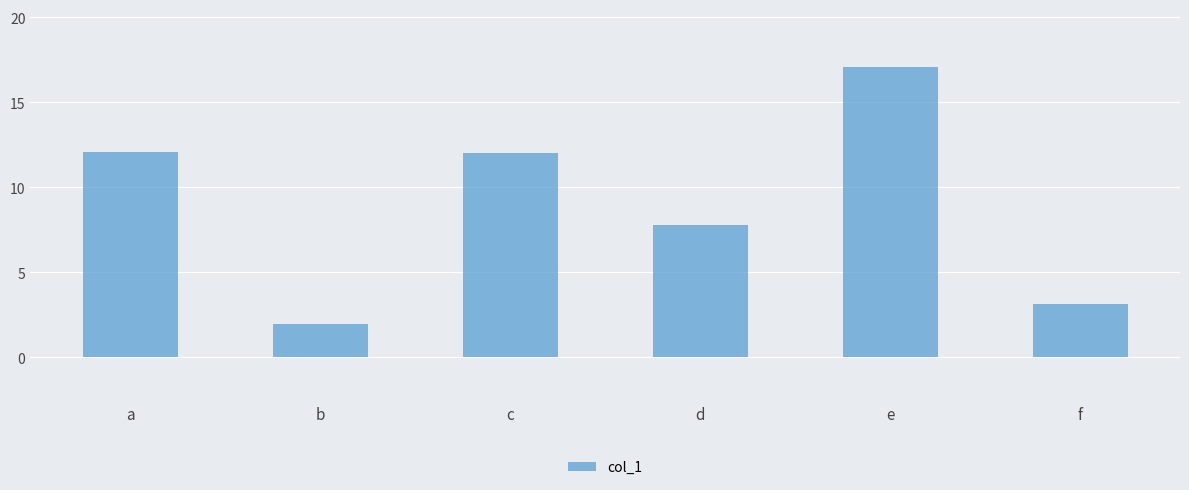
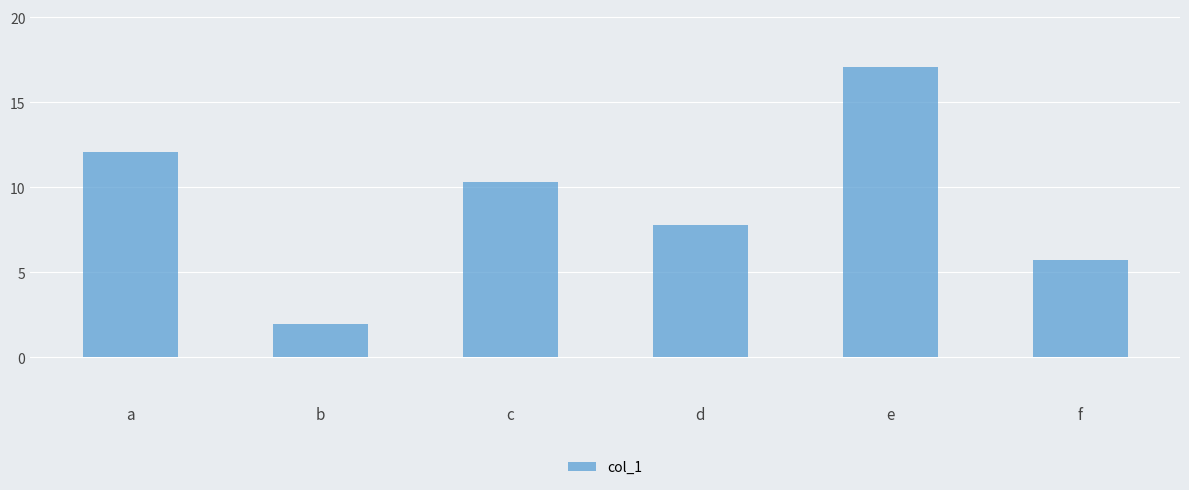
  {
    "a": 12.1,
    "b": 1.9,
-   "c": 12.0,
+   "c": 10.3,
    "d": 7.8,
    "e": 17.1,
-   "f": 3.1
+   "f": 5.7
  }
